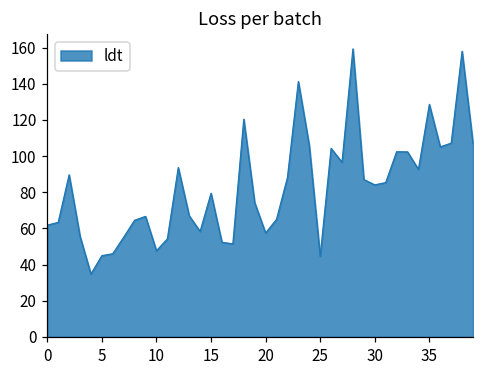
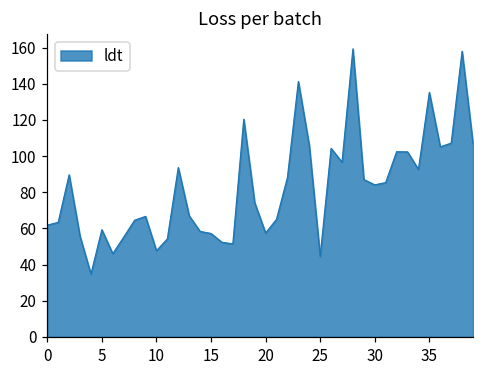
  {
    "0": 62,
-   "5": 45,
+   "5": 59,
    "10": 48,
-   "15": 79,
+   "15": 57,
    "20": 57,
    "25": 45,
    "30": 84,
-   "35": 129
+   "35": 135
  }
